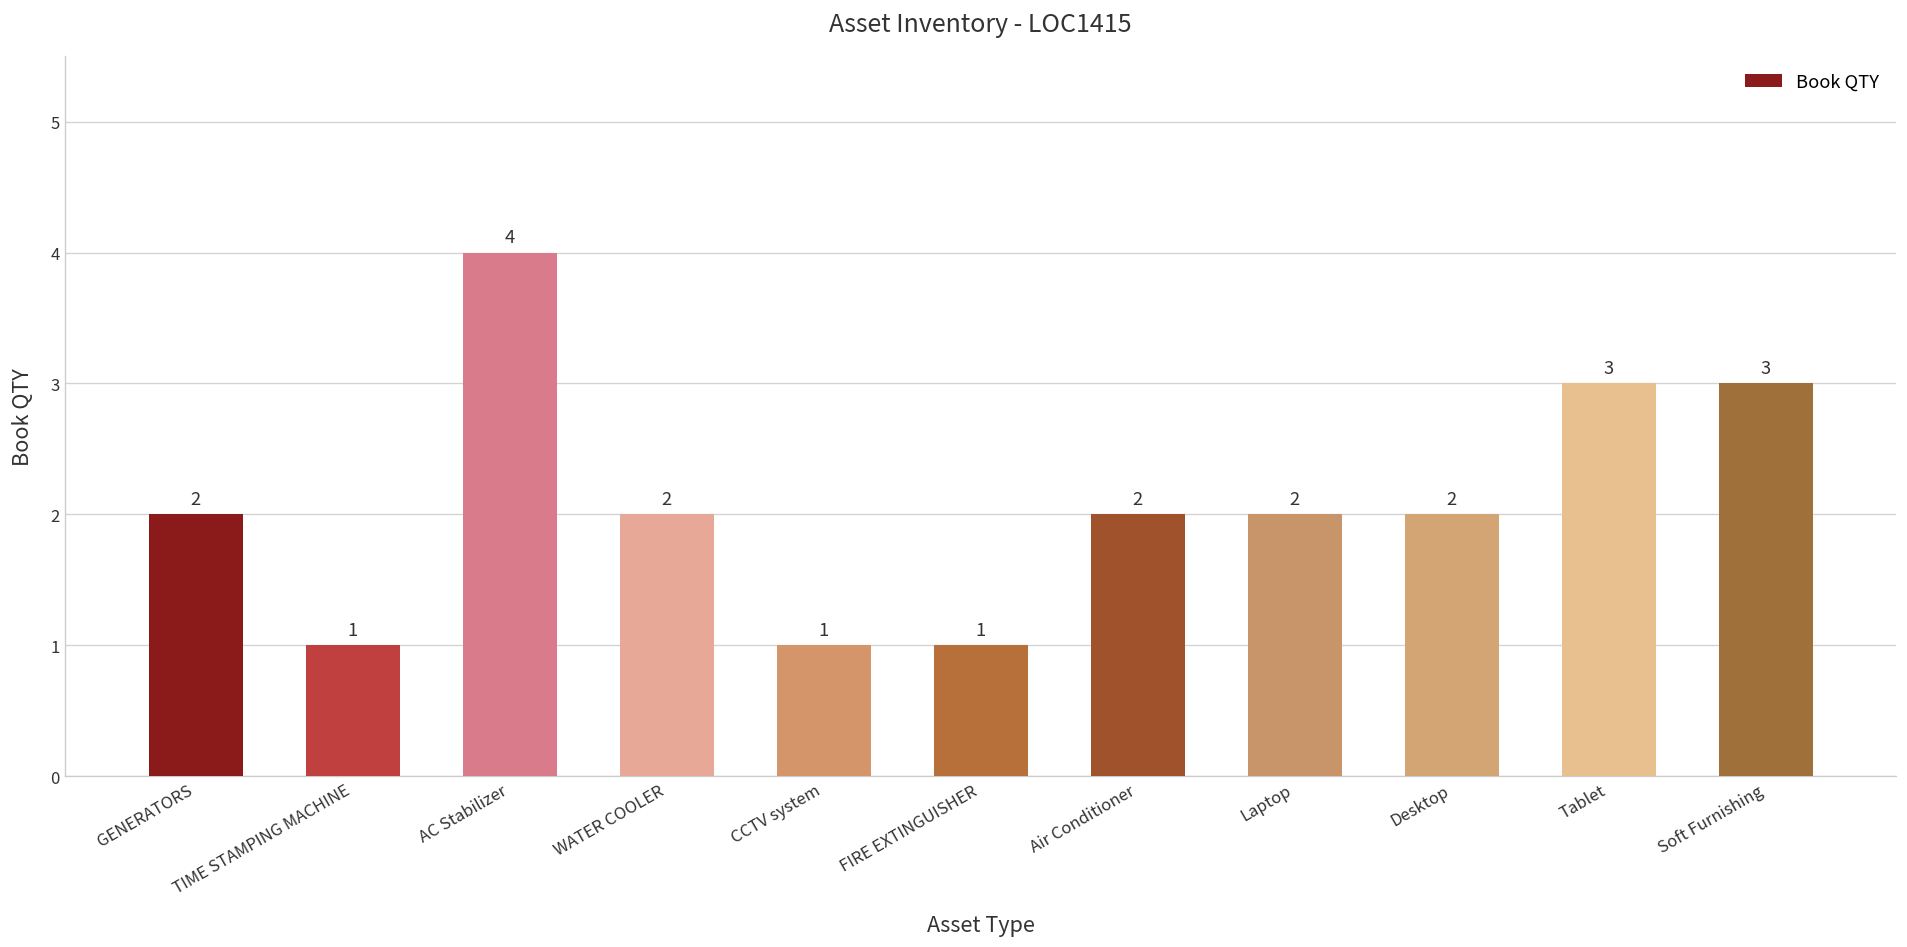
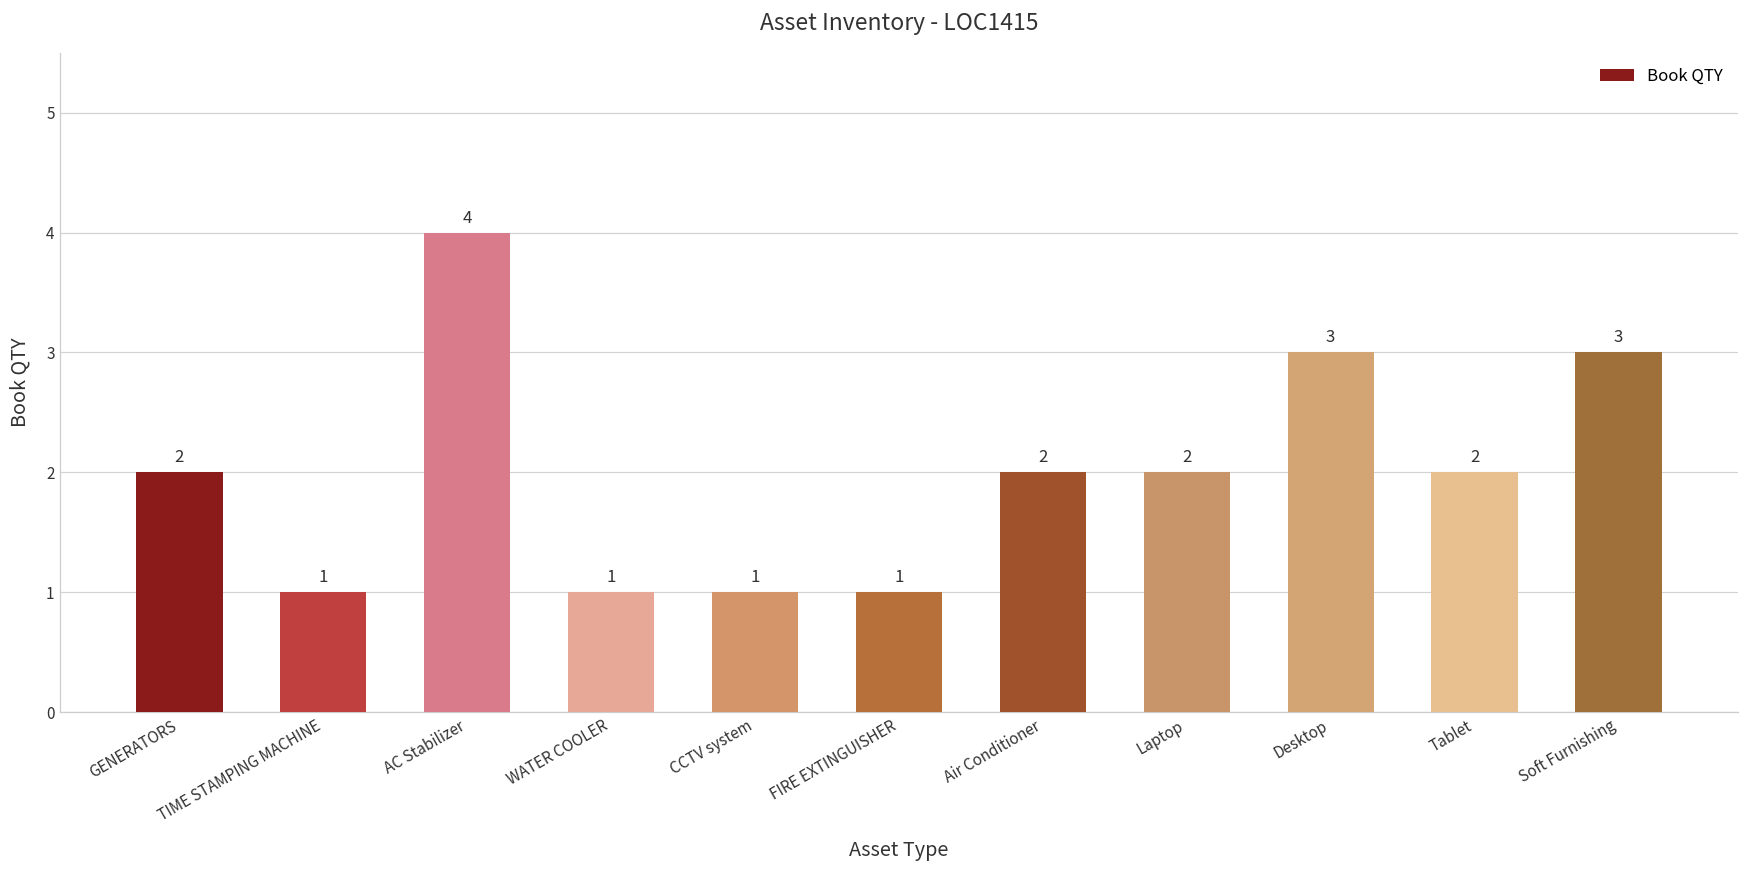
  {
    "GENERATORS": 2,
    "TIME STAMPING MACHINE": 1,
    "AC Stabilizer": 4,
-   "WATER COOLER": 2,
+   "WATER COOLER": 1,
    "CCTV system": 1,
    "FIRE EXTINGUISHER": 1,
    "Air Conditioner": 2,
    "Laptop": 2,
-   "Desktop": 2,
-   "Tablet": 3,
+   "Desktop": 3,
+   "Tablet": 2,
    "Soft Furnishing": 3
  }
